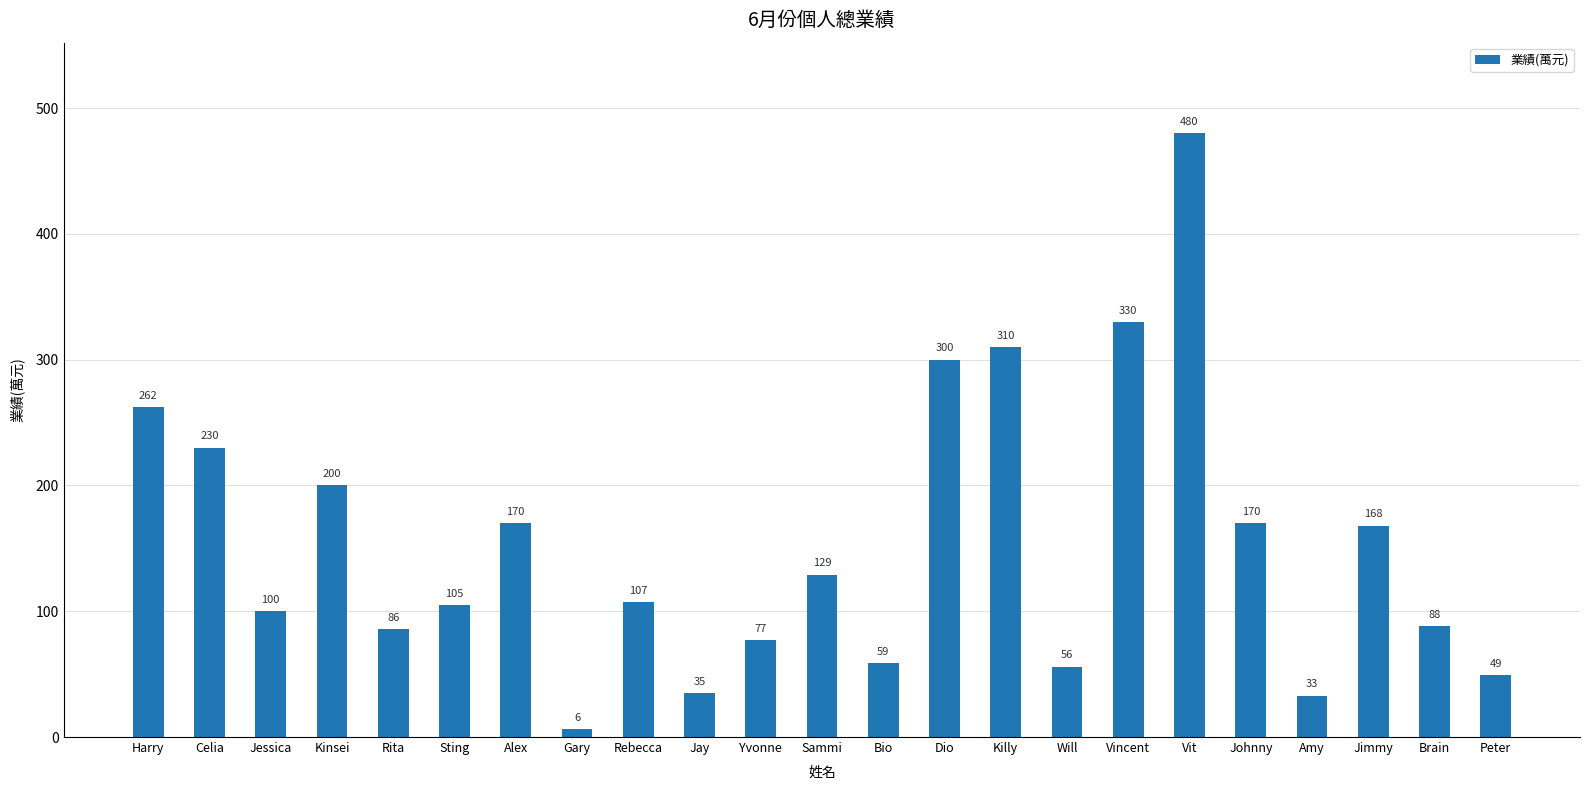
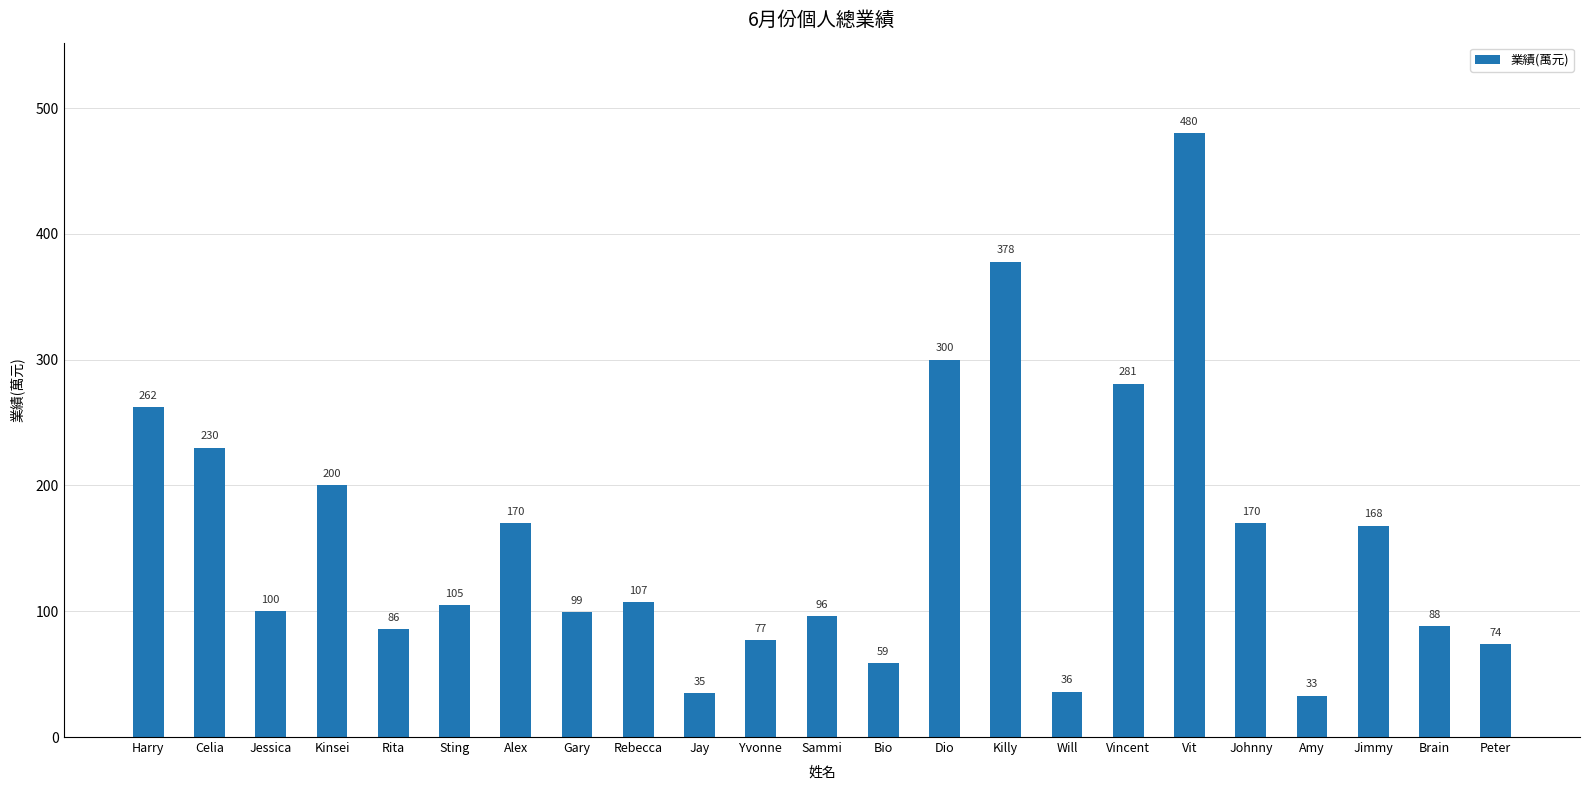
  {
    "Harry": 262,
    "Celia": 230,
    "Jessica": 100,
    "Kinsei": 200,
    "Rita": 86,
    "Sting": 105,
    "Alex": 170,
-   "Gary": 6,
+   "Gary": 99,
    "Rebecca": 107,
    "Jay": 35,
    "Yvonne": 77,
-   "Sammi": 129,
+   "Sammi": 96,
    "Bio": 59,
    "Dio": 300,
-   "Killy": 310,
-   "Will": 56,
-   "Vincent": 330,
+   "Killy": 378,
+   "Will": 36,
+   "Vincent": 281,
    "Vit": 480,
    "Johnny": 170,
    "Amy": 33,
    "Jimmy": 168,
    "Brain": 88,
-   "Peter": 49
+   "Peter": 74
  }
